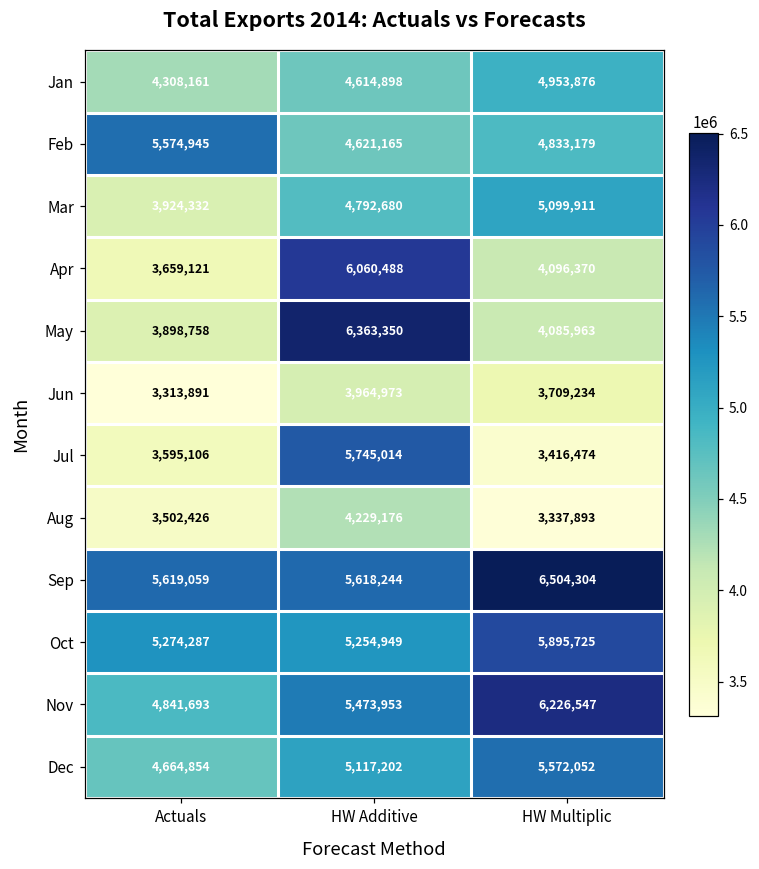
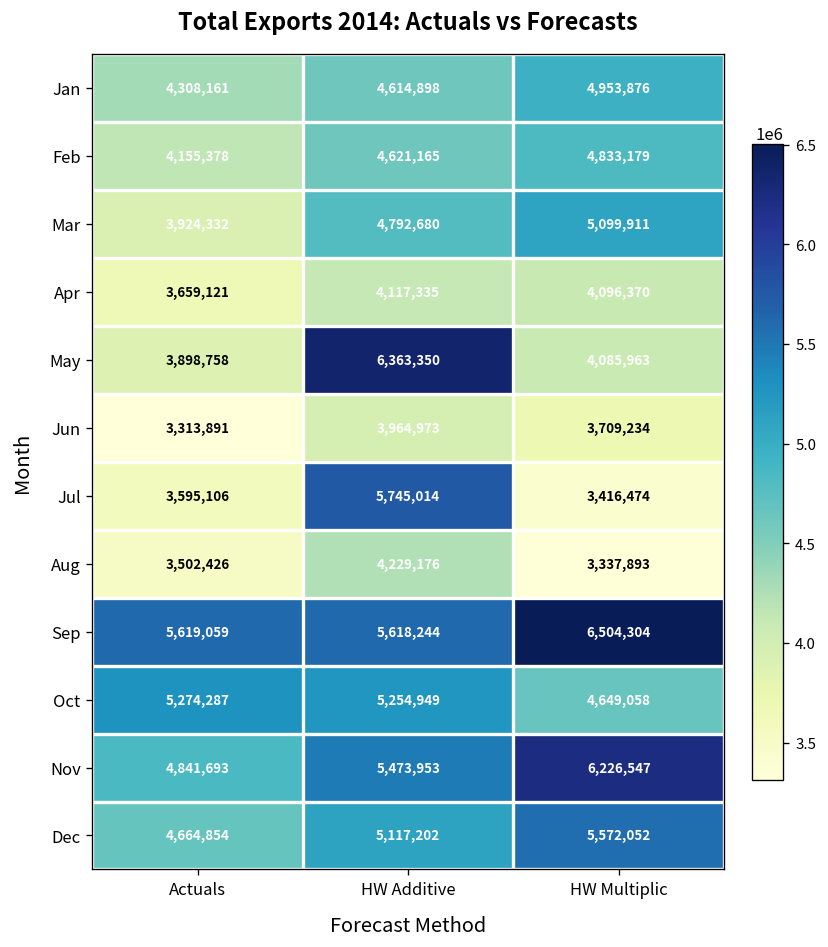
  {
    "Jan": {
      "Actuals": "4,308,161",
      "HW Additive": "4,614,898",
      "HW Multiplic": "4,953,876"
    },
    "Feb": {
-     "Actuals": "5,574,945",
+     "Actuals": "4,155,378",
      "HW Additive": "4,621,165",
      "HW Multiplic": "4,833,179"
    },
    "Mar": {
      "Actuals": "3,924,332",
      "HW Additive": "4,792,680",
      "HW Multiplic": "5,099,911"
    },
    "Apr": {
      "Actuals": "3,659,121",
-     "HW Additive": "6,060,488",
+     "HW Additive": "4,117,335",
      "HW Multiplic": "4,096,370"
    },
    "May": {
      "Actuals": "3,898,758",
      "HW Additive": "6,363,350",
      "HW Multiplic": "4,085,963"
    },
    "Jun": {
      "Actuals": "3,313,891",
      "HW Additive": "3,964,973",
      "HW Multiplic": "3,709,234"
    },
    "Jul": {
      "Actuals": "3,595,106",
      "HW Additive": "5,745,014",
      "HW Multiplic": "3,416,474"
    },
    "Aug": {
      "Actuals": "3,502,426",
      "HW Additive": "4,229,176",
      "HW Multiplic": "3,337,893"
    },
    "Sep": {
      "Actuals": "5,619,059",
      "HW Additive": "5,618,244",
      "HW Multiplic": "6,504,304"
    },
    "Oct": {
      "Actuals": "5,274,287",
      "HW Additive": "5,254,949",
-     "HW Multiplic": "5,895,725"
+     "HW Multiplic": "4,649,058"
    },
    "Nov": {
      "Actuals": "4,841,693",
      "HW Additive": "5,473,953",
      "HW Multiplic": "6,226,547"
    },
    "Dec": {
      "Actuals": "4,664,854",
      "HW Additive": "5,117,202",
      "HW Multiplic": "5,572,052"
    }
  }
